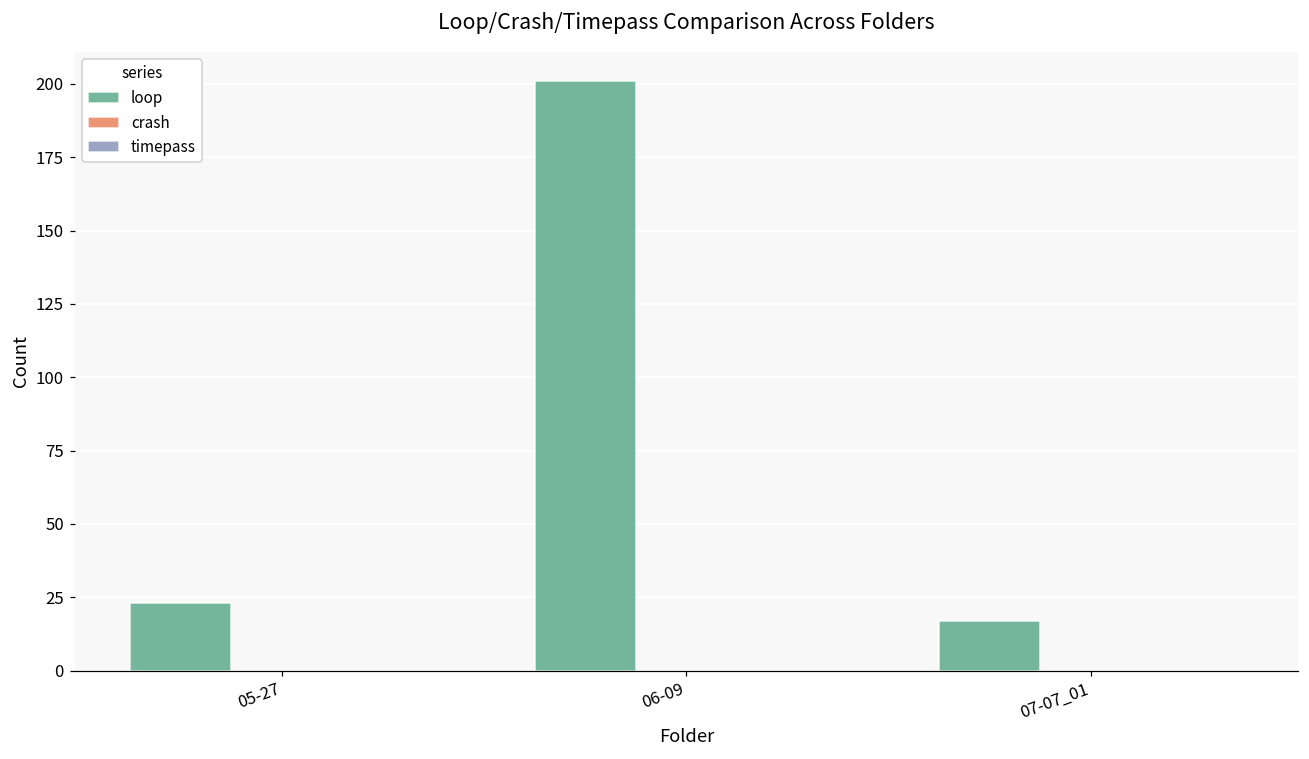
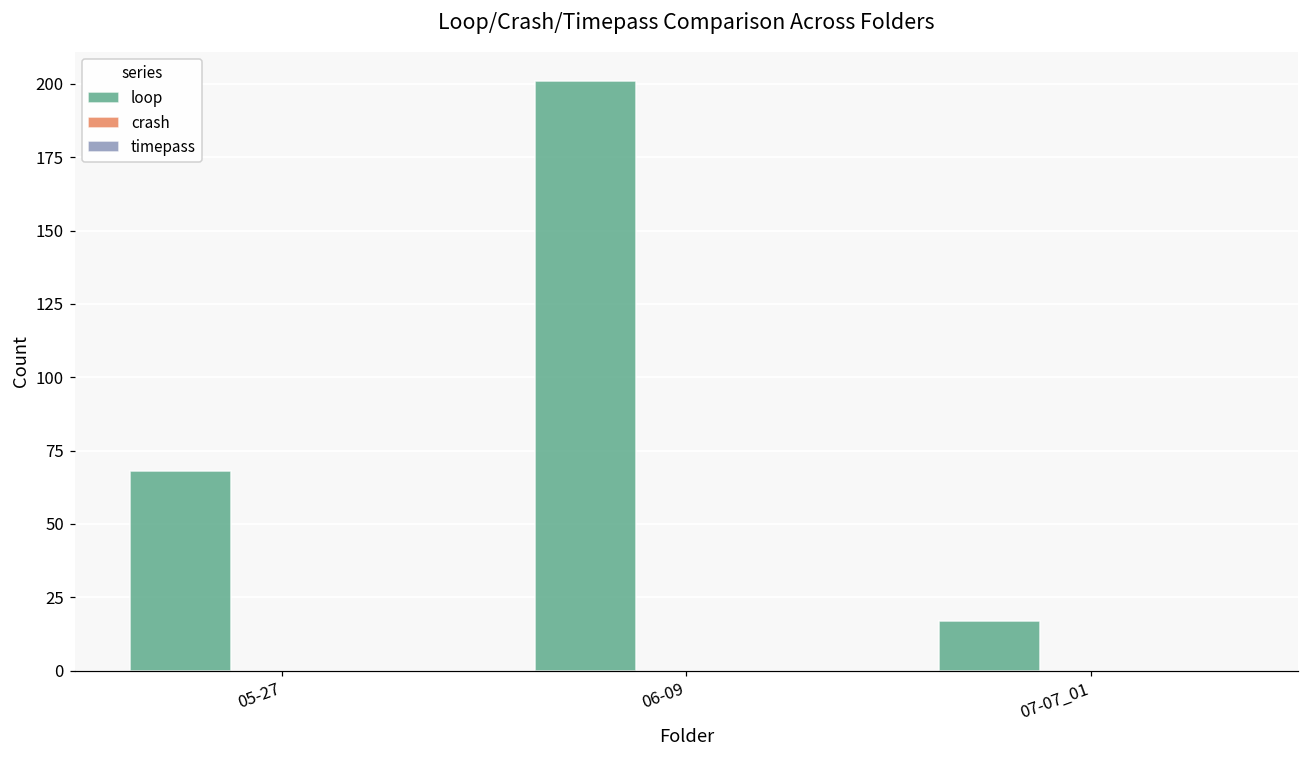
  {
    "loop": {
-     "05-27": 23,
+     "05-27": 68,
      "06-09": 201,
      "07-07_01": 17
    },
    "crash": {
      "05-27": 0,
      "06-09": 0,
      "07-07_01": 0
    },
    "timepass": {
      "05-27": 0,
      "06-09": 0,
      "07-07_01": 0
    }
  }
